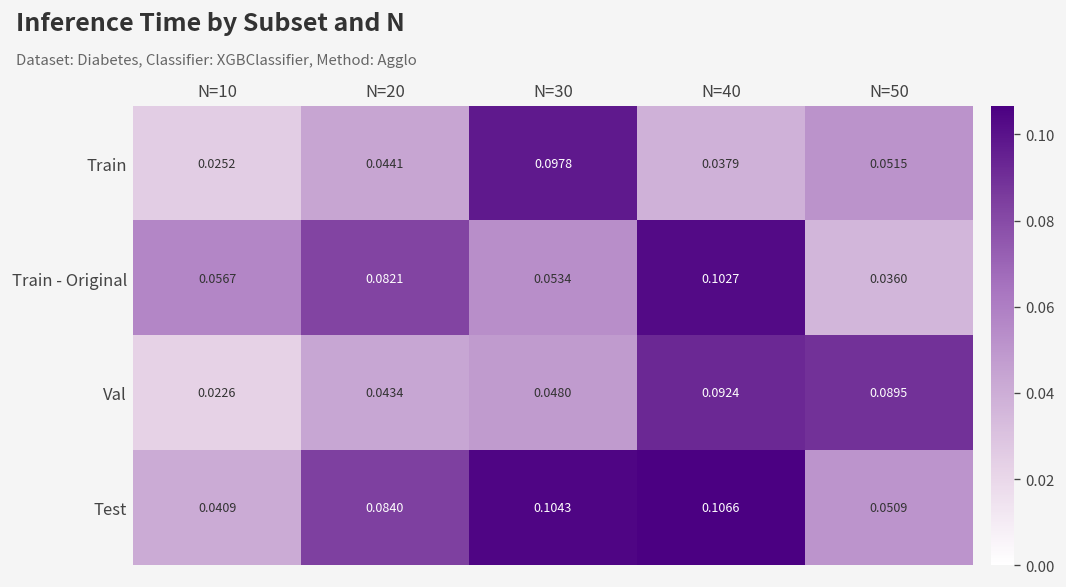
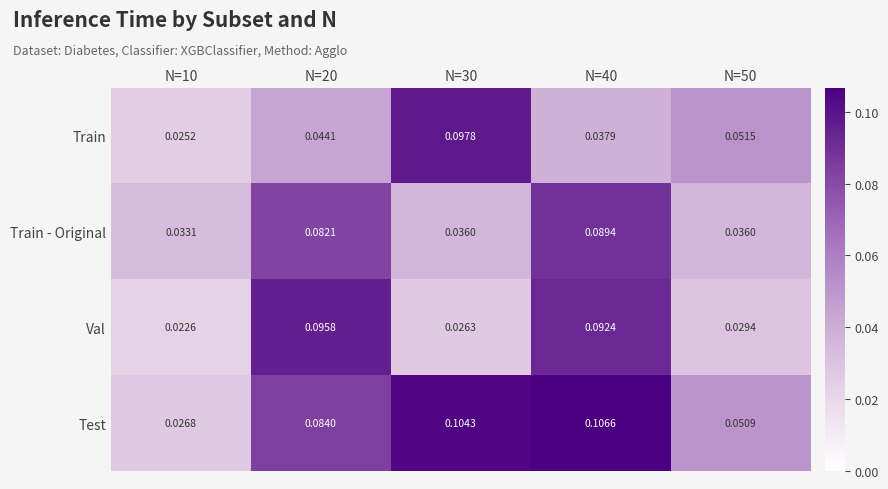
  {
    "Train": {
      "N=10": 0.0252,
      "N=20": 0.0441,
      "N=30": 0.0978,
      "N=40": 0.0379,
      "N=50": 0.0515
    },
    "Train - Original": {
-     "N=10": 0.0567,
+     "N=10": 0.0331,
      "N=20": 0.0821,
-     "N=30": 0.0534,
-     "N=40": 0.1027,
+     "N=30": 0.0360,
+     "N=40": 0.0894,
      "N=50": 0.0360
    },
    "Val": {
      "N=10": 0.0226,
-     "N=20": 0.0434,
-     "N=30": 0.0480,
+     "N=20": 0.0958,
+     "N=30": 0.0263,
      "N=40": 0.0924,
-     "N=50": 0.0895
+     "N=50": 0.0294
    },
    "Test": {
-     "N=10": 0.0409,
+     "N=10": 0.0268,
      "N=20": 0.0840,
      "N=30": 0.1043,
      "N=40": 0.1066,
      "N=50": 0.0509
    }
  }
